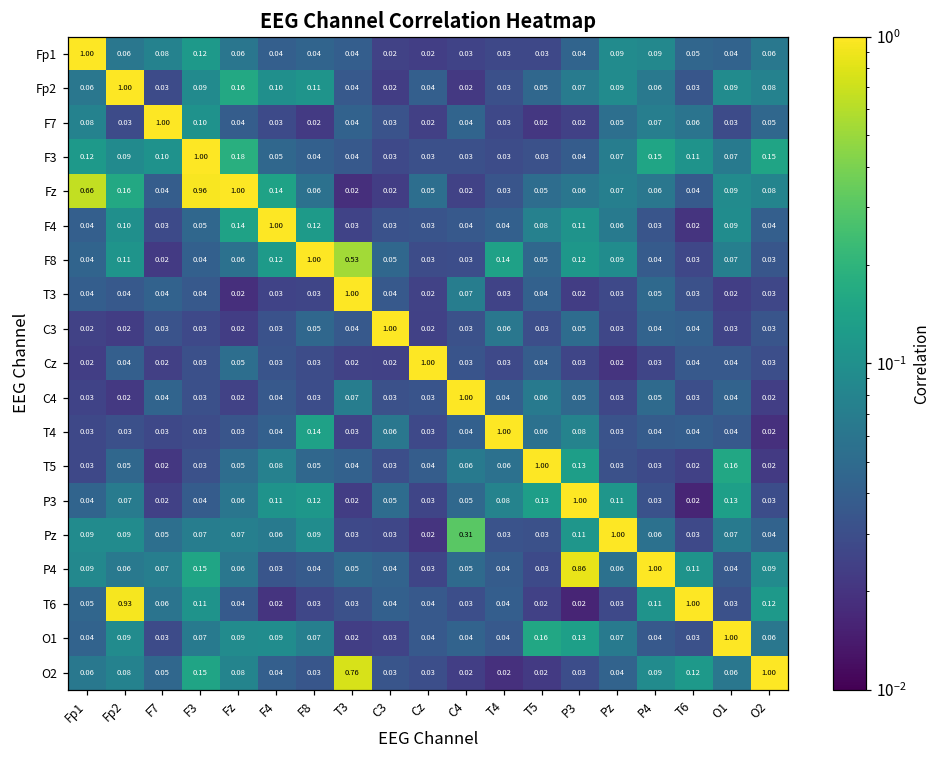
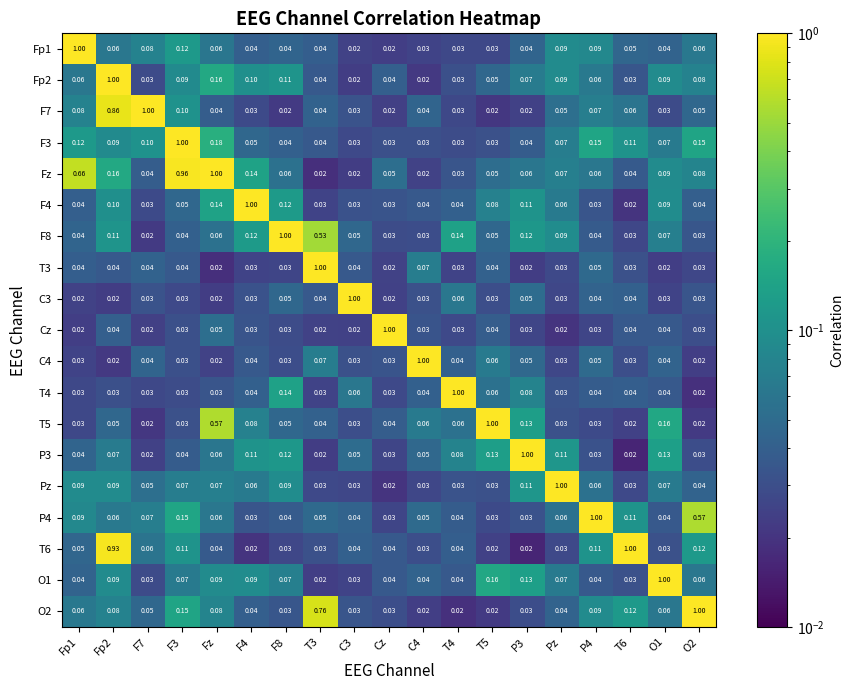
  {
    "F7": {
      "Fp1": 0.08,
-     "Fp2": 0.03,
+     "Fp2": 0.86,
      "F7": 1.00,
      "F3": 0.10,
      "Fz": 0.04,
      "F4": 0.03,
      "F8": 0.02,
      "T3": 0.04,
      "C3": 0.03,
      "Cz": 0.02,
      "C4": 0.04,
      "T4": 0.03,
      "T5": 0.02,
      "P3": 0.02,
      "Pz": 0.05,
      "P4": 0.07,
      "T6": 0.06,
      "O1": 0.03,
      "O2": 0.05
    },
    "T5": {
      "Fp1": 0.03,
      "Fp2": 0.05,
      "F7": 0.02,
      "F3": 0.03,
-     "Fz": 0.05,
+     "Fz": 0.57,
      "F4": 0.08,
      "F8": 0.05,
      "T3": 0.04,
      "C3": 0.03,
      "Cz": 0.04,
      "C4": 0.06,
      "T4": 0.06,
      "T5": 1.00,
      "P3": 0.13,
      "Pz": 0.03,
      "P4": 0.03,
      "T6": 0.02,
      "O1": 0.16,
      "O2": 0.02
    },
    "Pz": {
      "Fp1": 0.09,
      "Fp2": 0.09,
      "F7": 0.05,
      "F3": 0.07,
      "Fz": 0.07,
      "F4": 0.06,
      "F8": 0.09,
      "T3": 0.03,
      "C3": 0.03,
      "Cz": 0.02,
-     "C4": 0.31,
+     "C4": 0.03,
      "T4": 0.03,
      "T5": 0.03,
      "P3": 0.11,
      "Pz": 1.00,
      "P4": 0.06,
      "T6": 0.03,
      "O1": 0.07,
      "O2": 0.04
    },
    "P4": {
      "Fp1": 0.09,
      "Fp2": 0.06,
      "F7": 0.07,
      "F3": 0.15,
      "Fz": 0.06,
      "F4": 0.03,
      "F8": 0.04,
      "T3": 0.05,
      "C3": 0.04,
      "Cz": 0.03,
      "C4": 0.05,
      "T4": 0.04,
      "T5": 0.03,
-     "P3": 0.86,
+     "P3": 0.03,
      "Pz": 0.06,
      "P4": 1.00,
      "T6": 0.11,
      "O1": 0.04,
-     "O2": 0.09
+     "O2": 0.57
    }
  }
